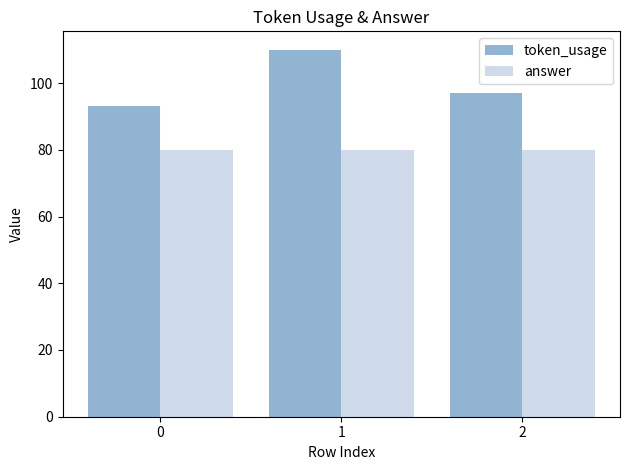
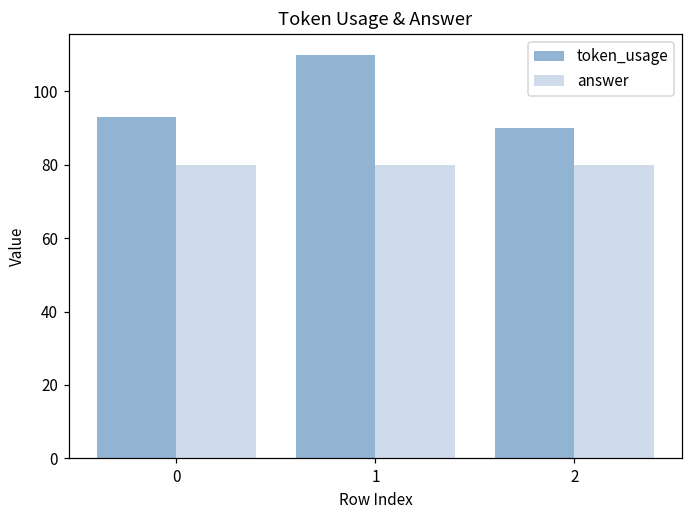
  {
    "token_usage": {
      "0": 93,
      "1": 110,
-     "2": 97
+     "2": 90
    },
    "answer": {
      "0": 80,
      "1": 80,
      "2": 80
    }
  }
